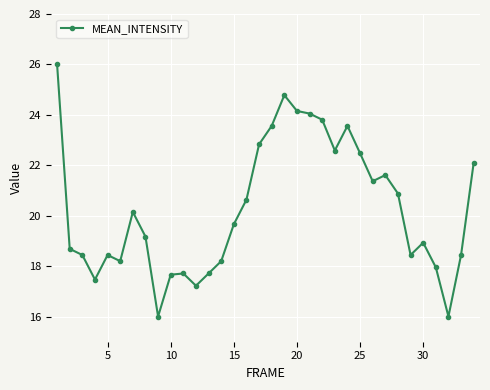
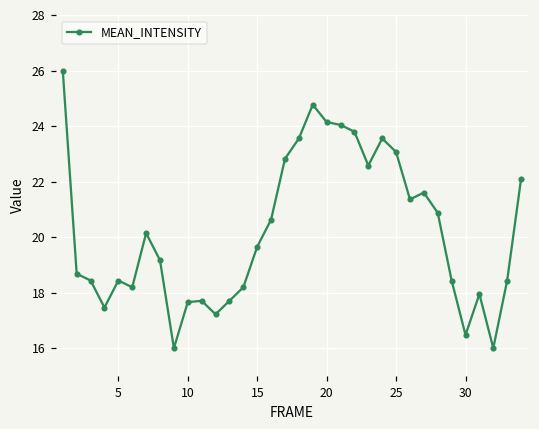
  {
    "5": 18.4,
    "10": 17.7,
    "15": 19.7,
    "20": 24.2,
-   "25": 22.5,
-   "30": 18.9
+   "25": 23.1,
+   "30": 16.5
  }
